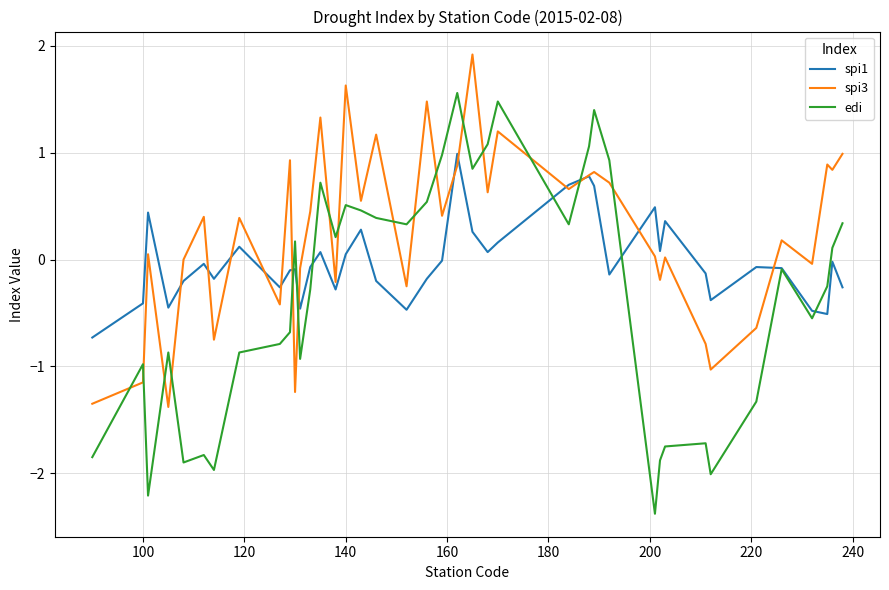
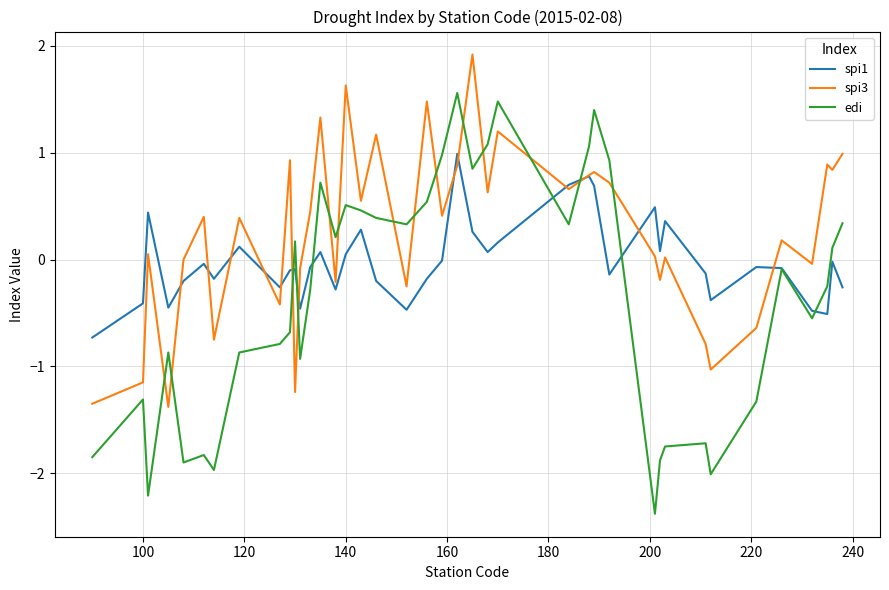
  {
    "spi1": {
      "100": -0.41,
      "140": 0.05
    },
    "spi3": {
      "100": -1.15,
      "140": 1.63
    },
    "edi": {
-     "100": -0.98,
+     "100": -1.31,
      "140": 0.51
    }
  }
